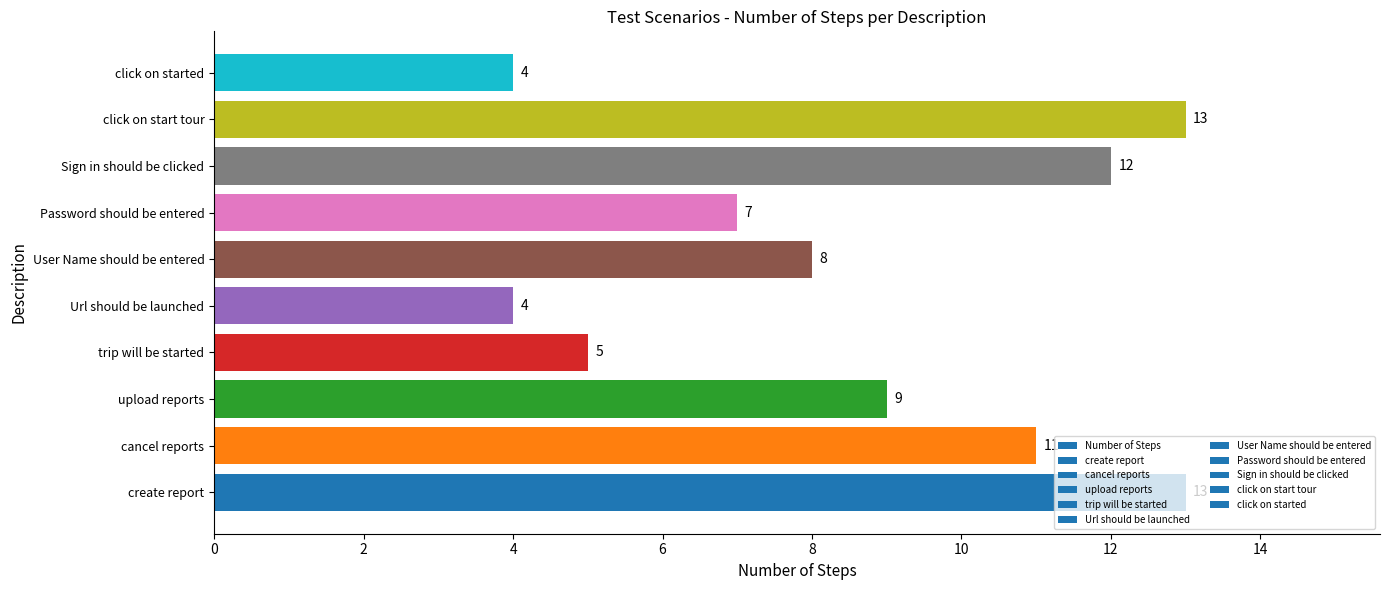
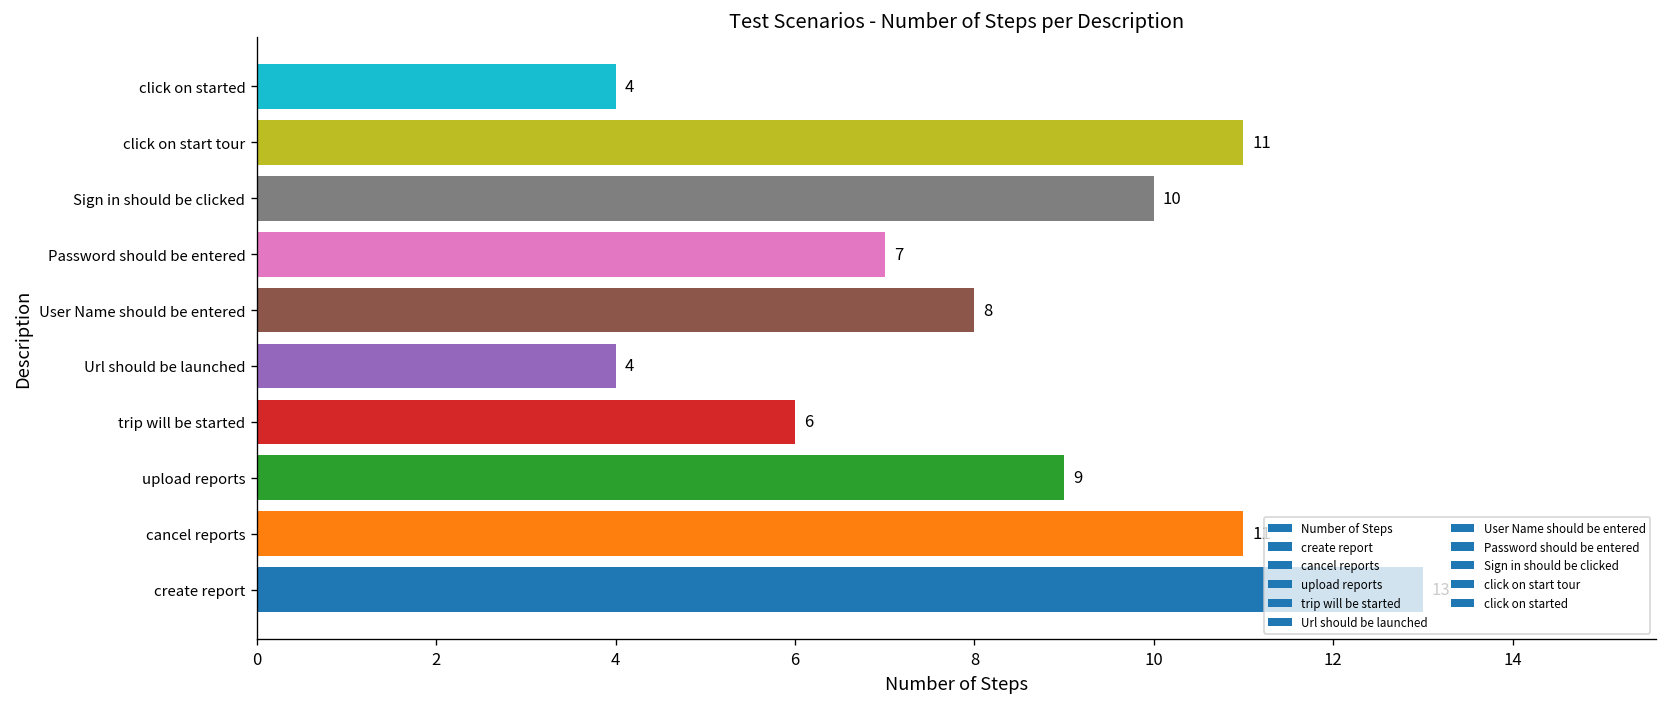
  {
    "click on started": 4,
-   "click on start tour": 13,
-   "Sign in should be clicked": 12,
+   "click on start tour": 11,
+   "Sign in should be clicked": 10,
    "Password should be entered": 7,
    "User Name should be entered": 8,
    "Url should be launched": 4,
-   "trip will be started": 5,
+   "trip will be started": 6,
    "upload reports": 9
  }
